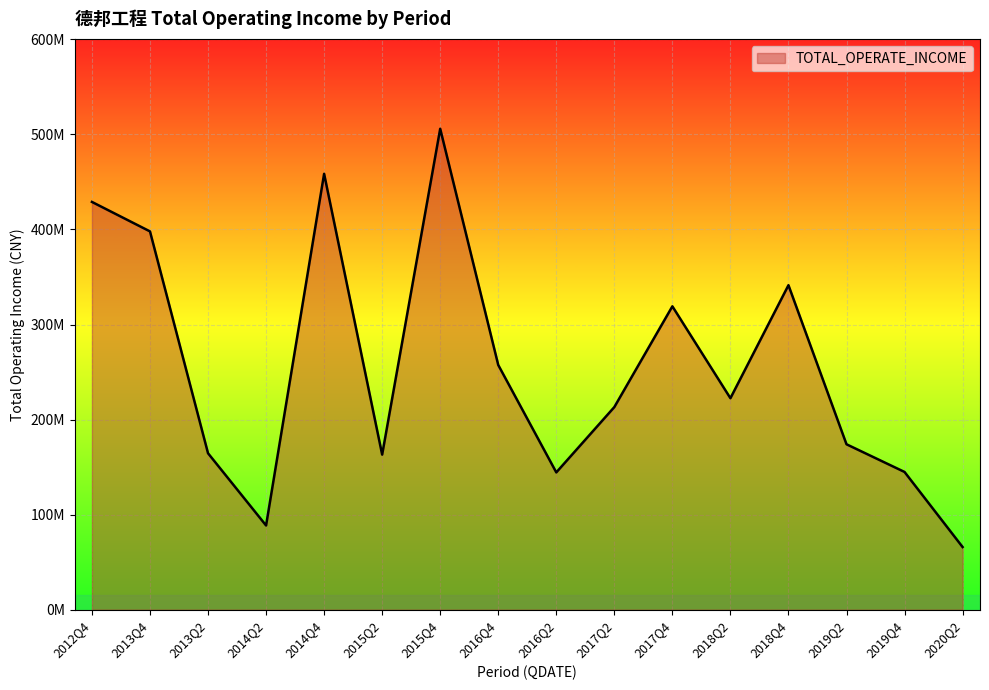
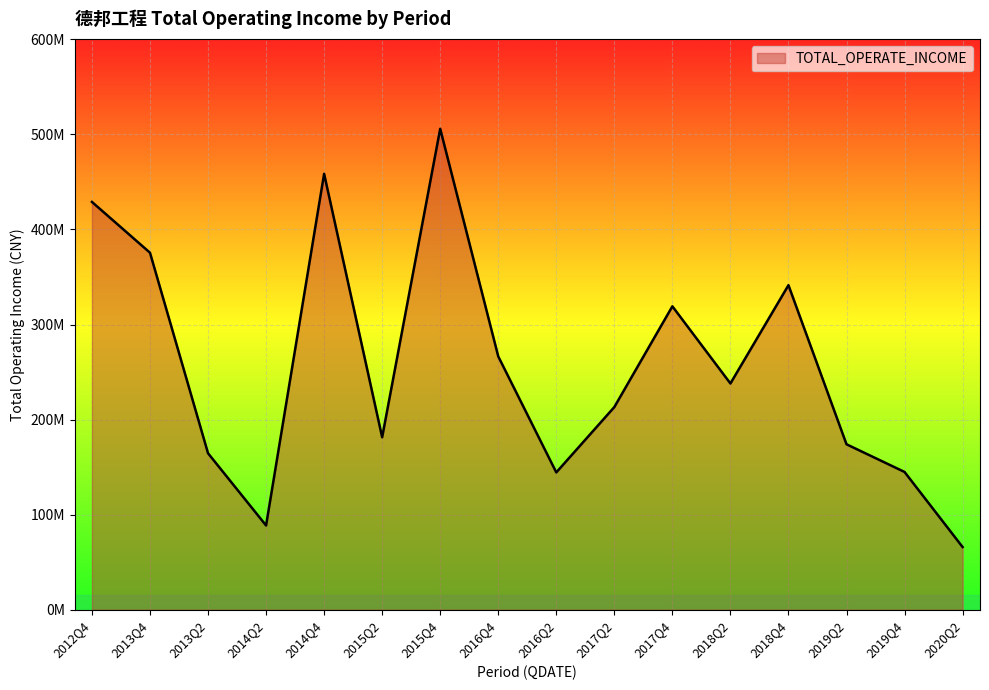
  {
    "2012Q4": 430000000,
-   "2013Q4": 400000000,
+   "2013Q4": 380000000,
    "2013Q2": 160000000,
    "2014Q2": 90000000,
    "2014Q4": 460000000,
-   "2015Q2": 160000000,
+   "2015Q2": 180000000,
    "2015Q4": 510000000,
-   "2016Q4": 260000000,
+   "2016Q4": 270000000,
    "2016Q2": 140000000,
    "2017Q2": 210000000,
    "2017Q4": 320000000,
-   "2018Q2": 220000000,
+   "2018Q2": 240000000,
    "2018Q4": 340000000,
    "2019Q2": 170000000,
    "2019Q4": 140000000,
    "2020Q2": 70000000
  }
